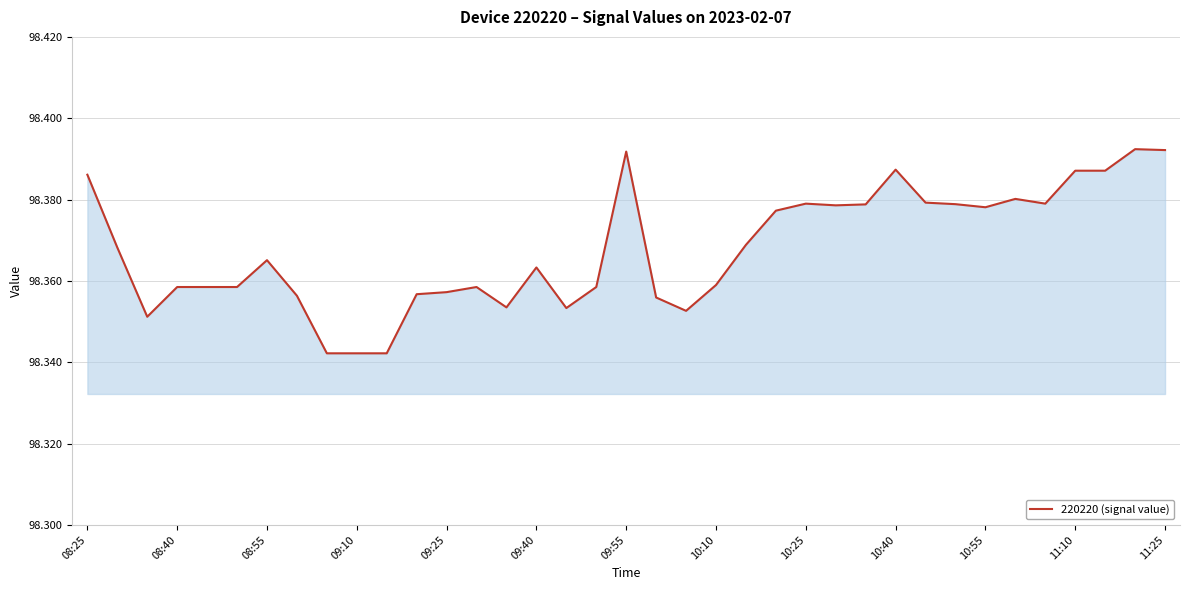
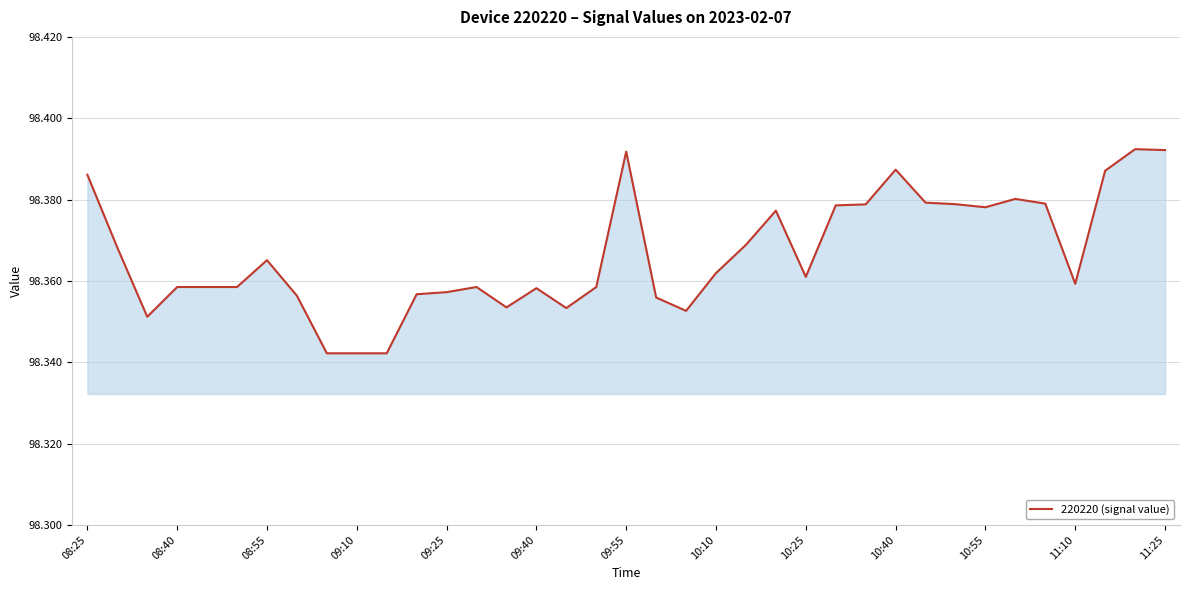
  {
    "08:25": 98.386,
    "08:40": 98.359,
    "08:55": 98.365,
    "09:10": 98.342,
    "09:25": 98.357,
-   "09:40": 98.363,
+   "09:40": 98.358,
    "09:55": 98.392,
-   "10:10": 98.359,
-   "10:25": 98.379,
+   "10:10": 98.362,
+   "10:25": 98.361,
    "10:40": 98.387,
    "10:55": 98.378,
-   "11:10": 98.387,
+   "11:10": 98.359,
    "11:25": 98.392
  }
